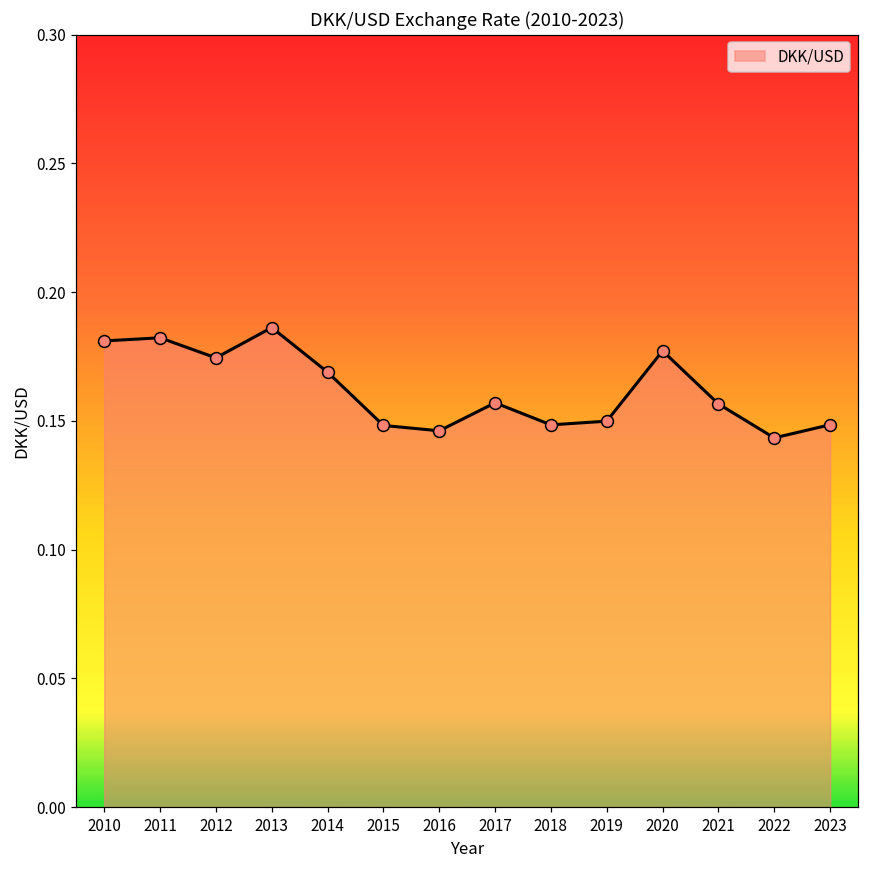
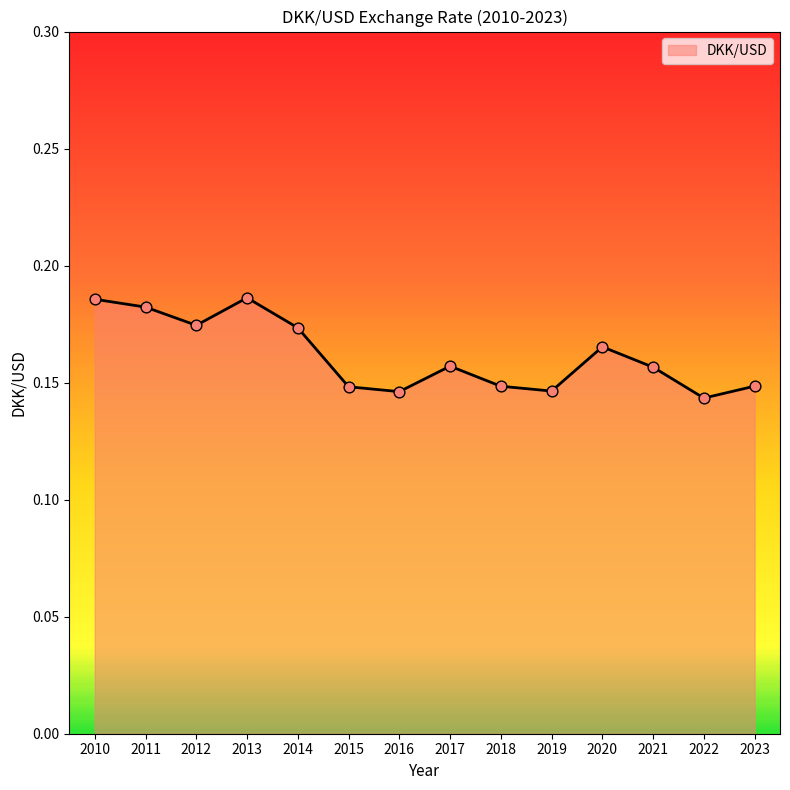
  {
-   "2010": 0.181,
+   "2010": 0.186,
    "2011": 0.182,
    "2012": 0.174,
    "2013": 0.186,
-   "2014": 0.169,
+   "2014": 0.173,
    "2015": 0.148,
    "2016": 0.146,
    "2017": 0.157,
    "2018": 0.148,
-   "2019": 0.150,
-   "2020": 0.177,
+   "2019": 0.146,
+   "2020": 0.165,
    "2021": 0.157,
    "2022": 0.143,
    "2023": 0.149
  }
